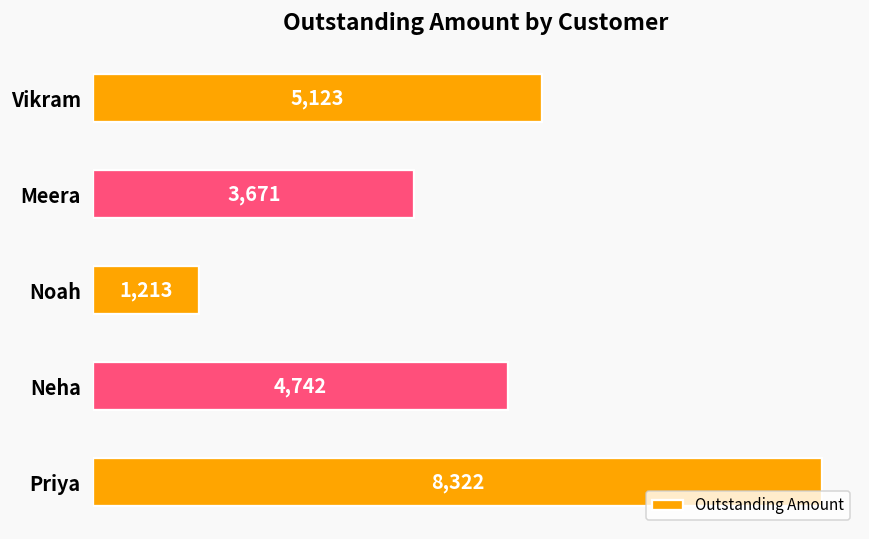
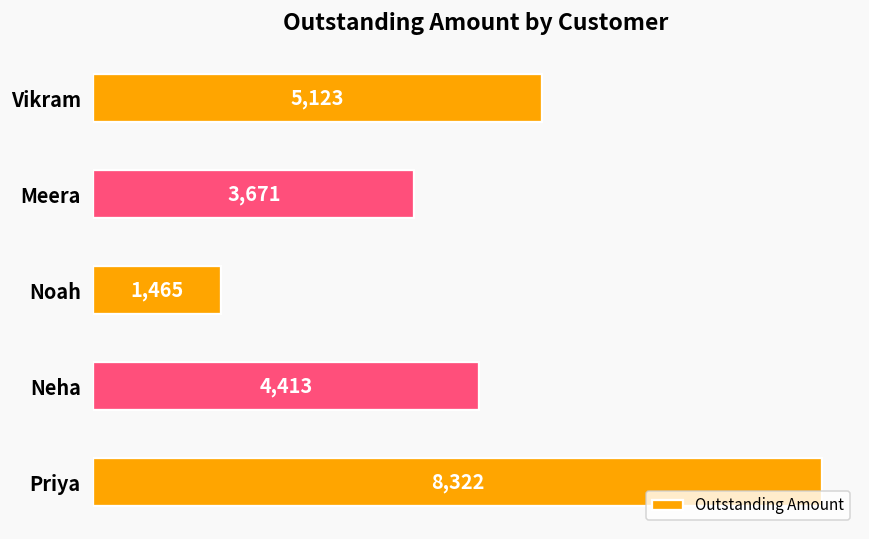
  {
    "Vikram": "5,123",
    "Meera": "3,671",
-   "Noah": "1,213",
-   "Neha": "4,742",
+   "Noah": "1,465",
+   "Neha": "4,413",
    "Priya": "8,322"
  }
